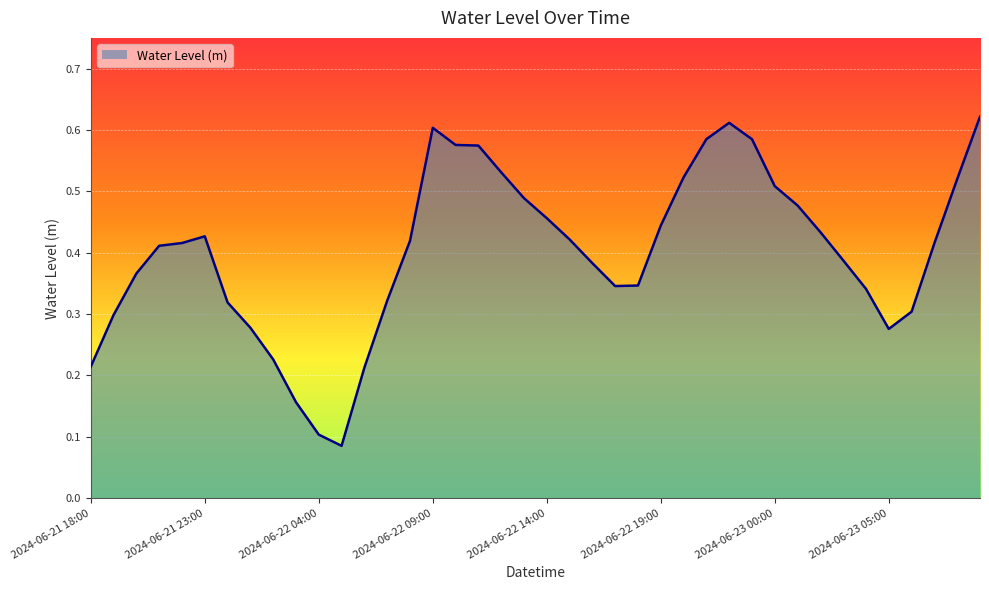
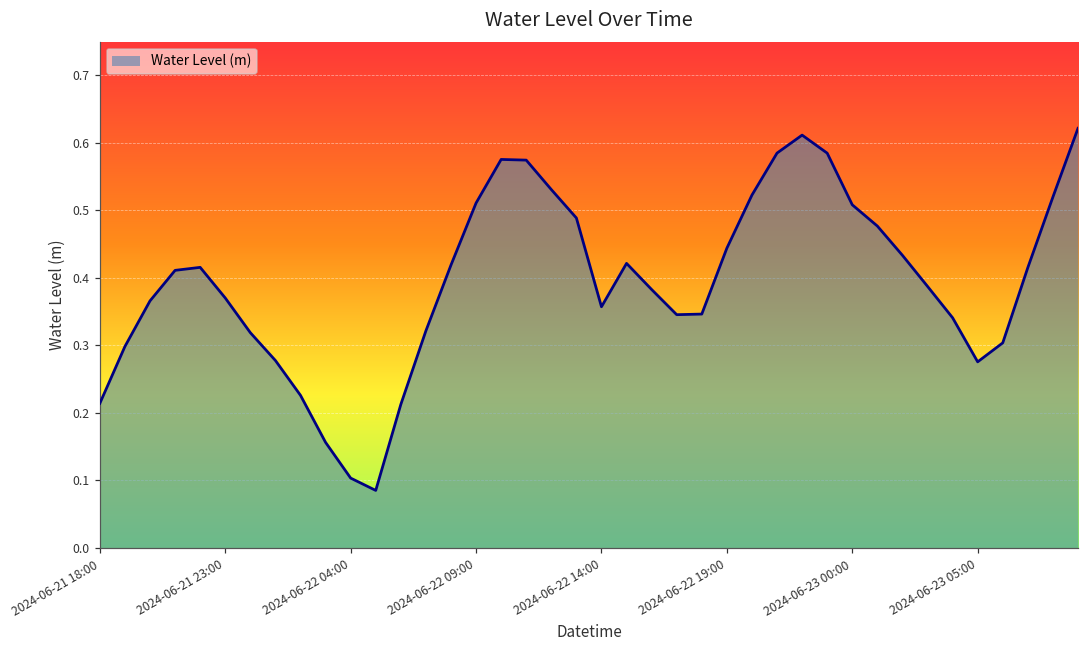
  {
    "2024-06-21 18:00": 0.21,
-   "2024-06-21 23:00": 0.43,
+   "2024-06-21 23:00": 0.37,
    "2024-06-22 04:00": 0.10,
-   "2024-06-22 09:00": 0.60,
-   "2024-06-22 14:00": 0.46,
+   "2024-06-22 09:00": 0.51,
+   "2024-06-22 14:00": 0.36,
    "2024-06-22 19:00": 0.44,
    "2024-06-23 00:00": 0.51,
    "2024-06-23 05:00": 0.28
  }
